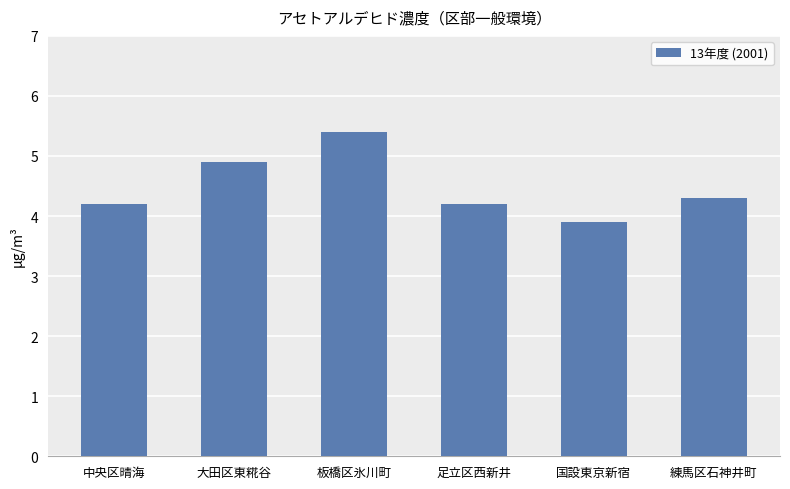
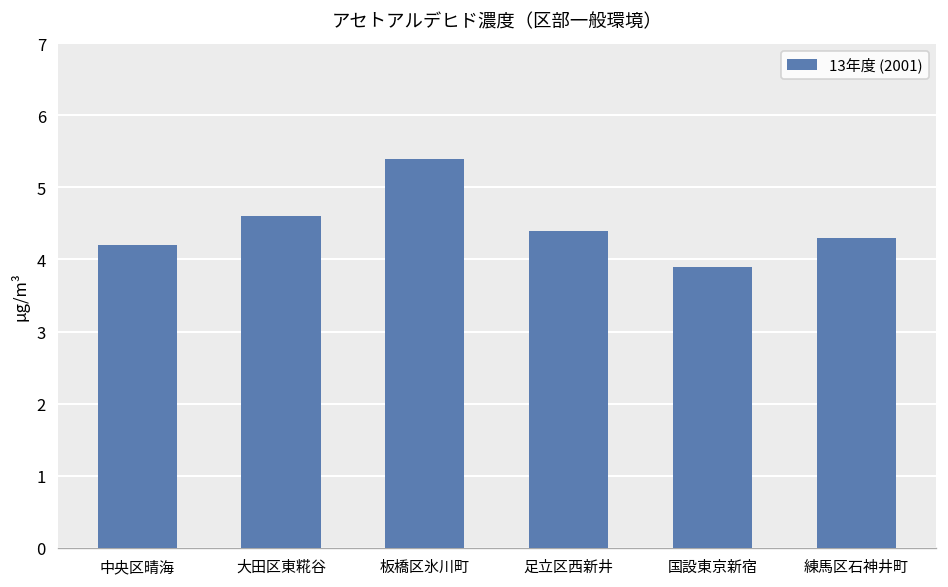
  {
    "中央区晴海": 4.2,
-   "大田区東糀谷": 4.9,
+   "大田区東糀谷": 4.6,
    "板橋区氷川町": 5.4,
-   "足立区西新井": 4.2,
+   "足立区西新井": 4.4,
    "国設東京新宿": 3.9,
    "練馬区石神井町": 4.3
  }
